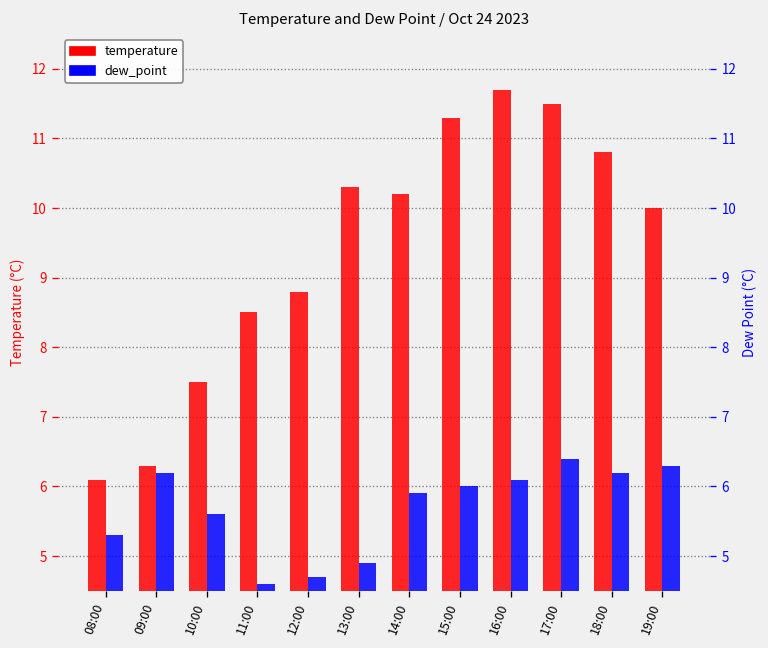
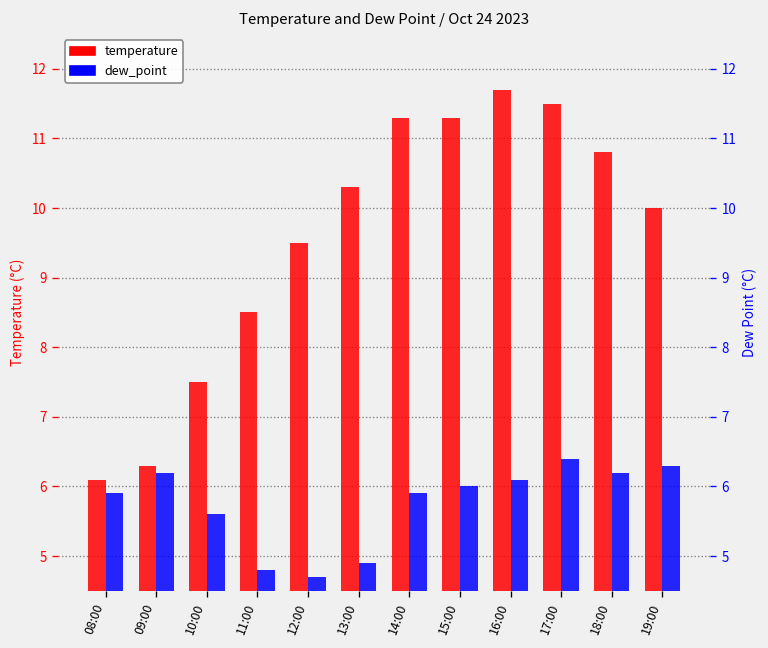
  {
    "temperature": {
      "08:00": 6.1,
      "09:00": 6.3,
      "10:00": 7.5,
      "11:00": 8.5,
-     "12:00": 8.8,
+     "12:00": 9.5,
      "13:00": 10.3,
-     "14:00": 10.2,
+     "14:00": 11.3,
      "15:00": 11.3,
      "16:00": 11.7,
      "17:00": 11.5,
      "18:00": 10.8,
      "19:00": 10.0
    },
    "dew_point": {
-     "08:00": 5.3,
+     "08:00": 5.9,
      "09:00": 6.2,
      "10:00": 5.6,
-     "11:00": 4.6,
+     "11:00": 4.8,
      "12:00": 4.7,
      "13:00": 4.9,
      "14:00": 5.9,
      "15:00": 6.0,
      "16:00": 6.1,
      "17:00": 6.4,
      "18:00": 6.2,
      "19:00": 6.3
    }
  }
